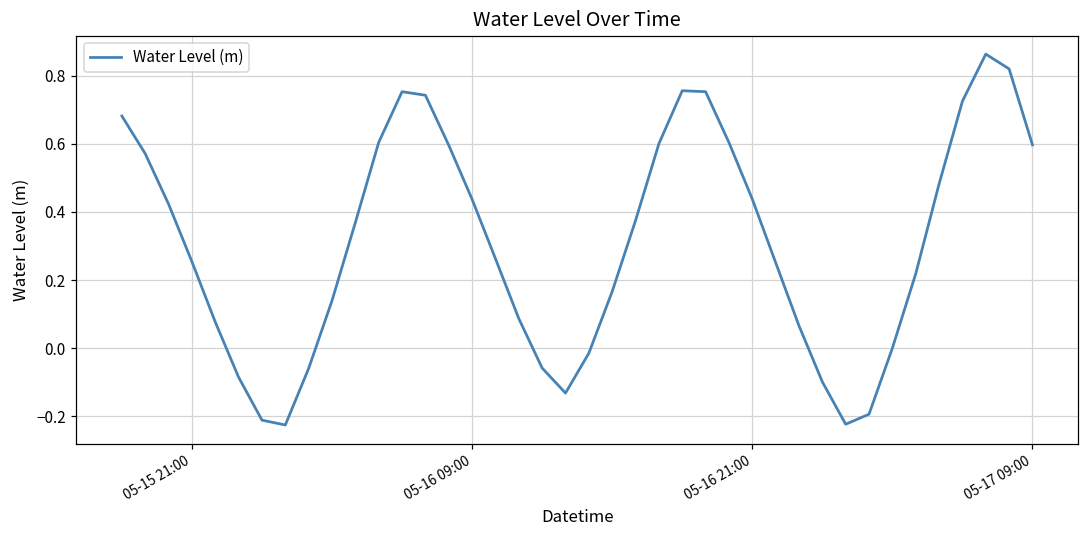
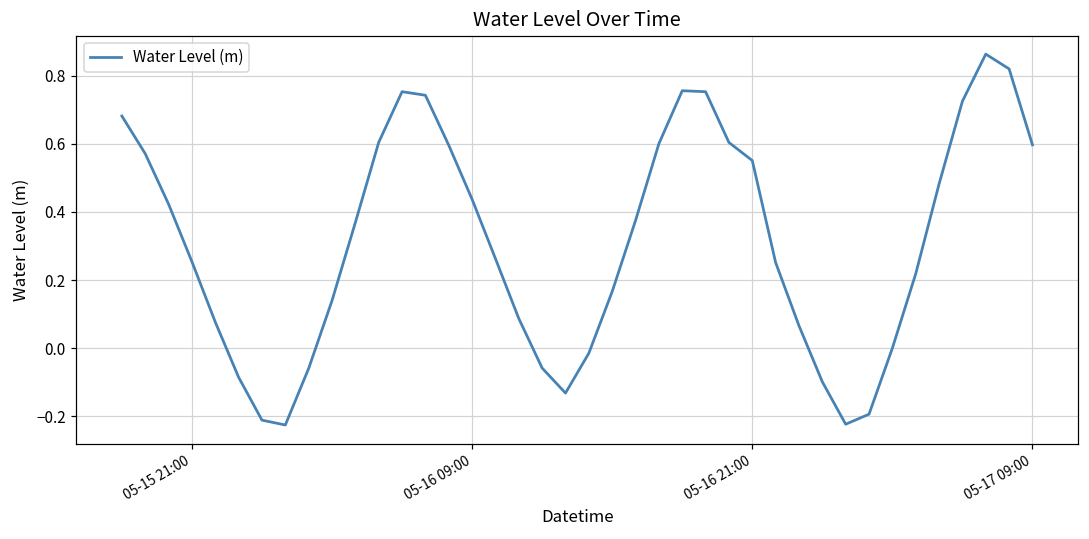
  {
    "05-15 21:00": 0.25,
    "05-16 09:00": 0.44,
-   "05-16 21:00": 0.44,
+   "05-16 21:00": 0.55,
    "05-17 09:00": 0.60
  }
